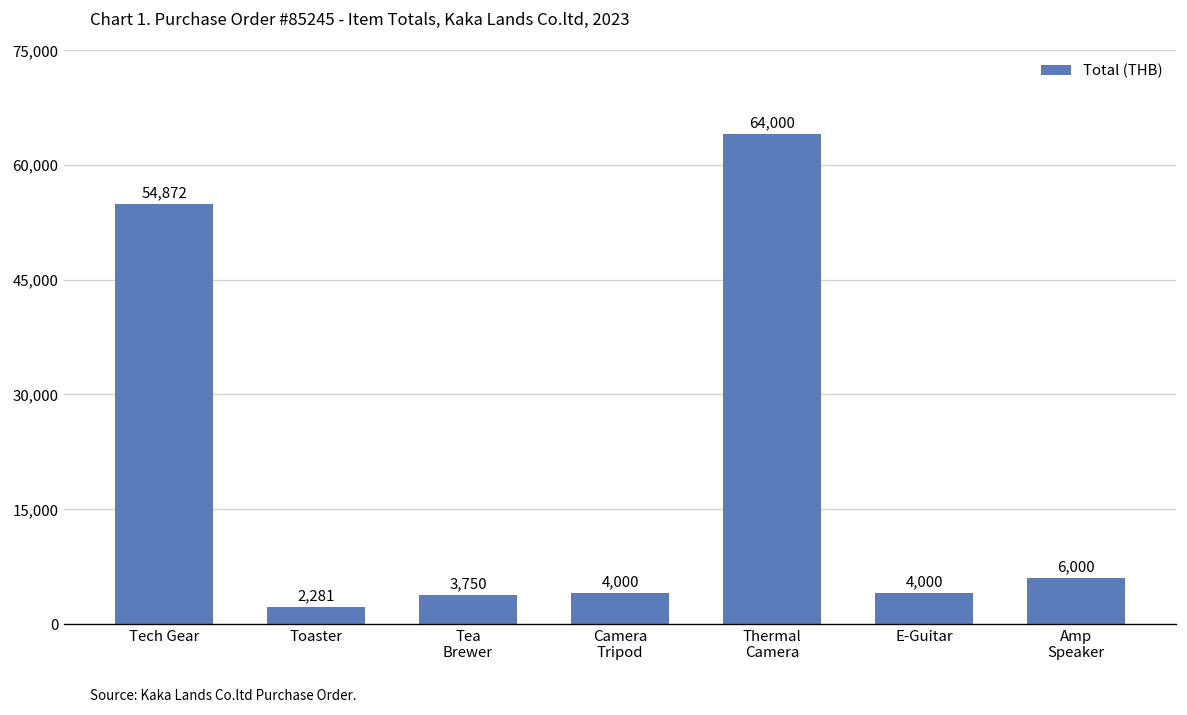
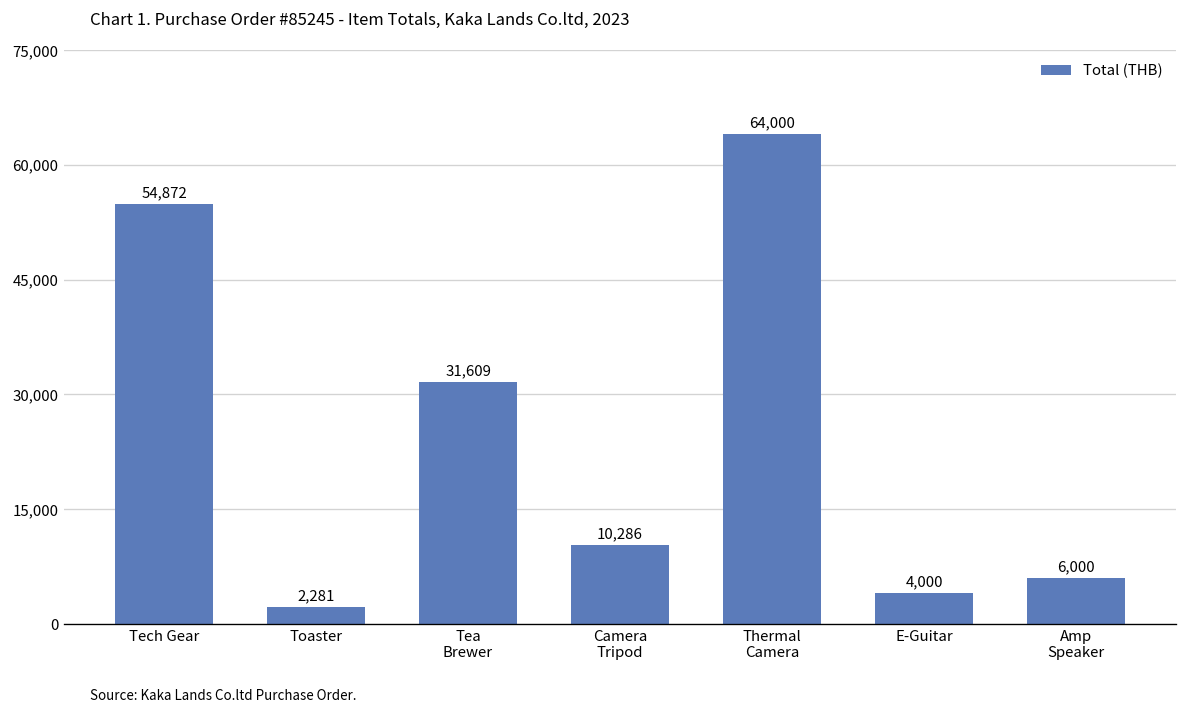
  {
    "Tech Gear": "54,872",
    "Toaster": "2,281",
-   "Tea Brewer": "3,750",
-   "Camera Tripod": "4,000",
+   "Tea Brewer": "31,609",
+   "Camera Tripod": "10,286",
    "Thermal Camera": "64,000",
    "E-Guitar": "4,000",
    "Amp Speaker": "6,000"
  }
